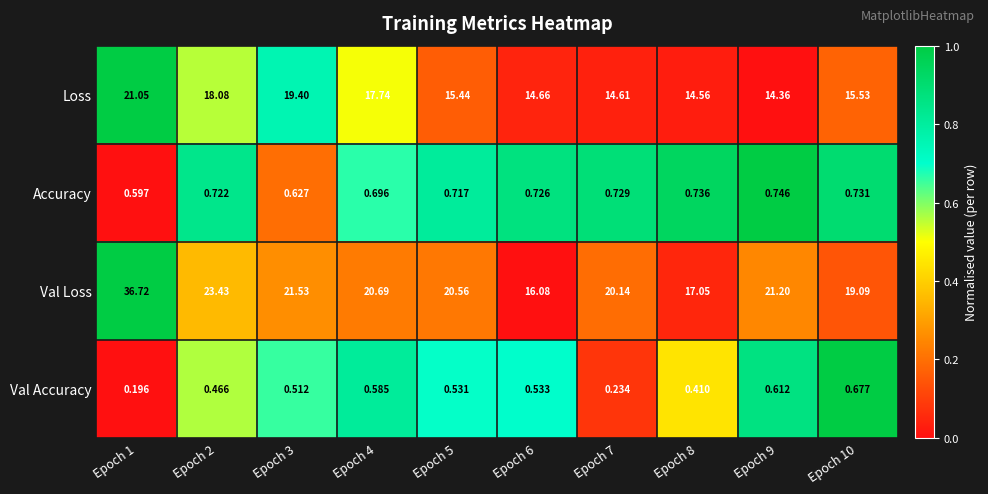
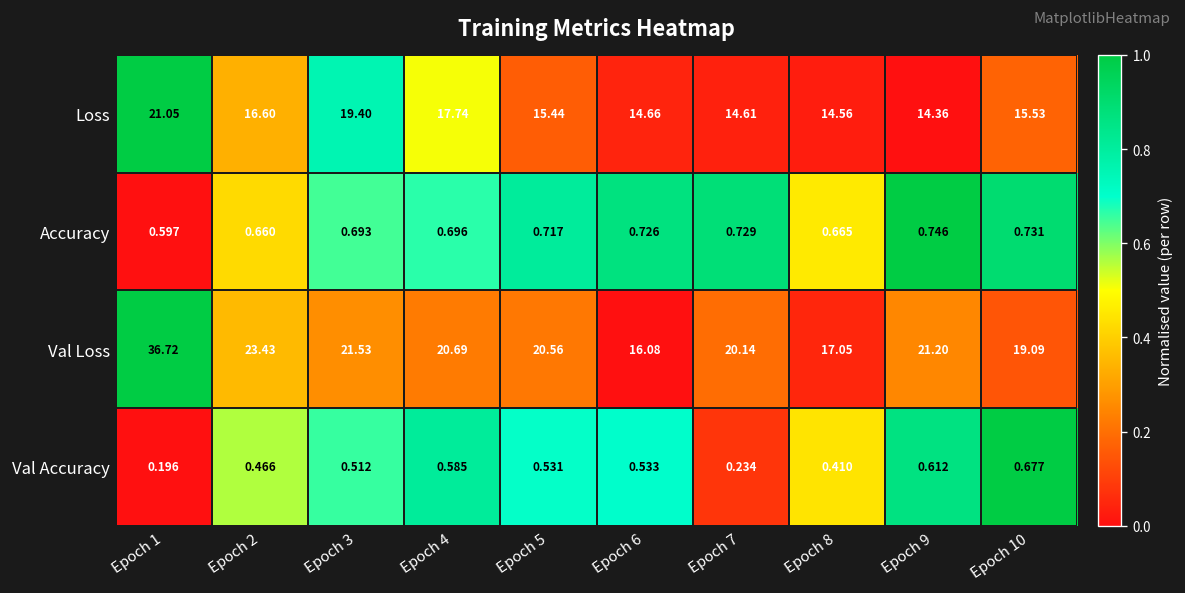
  {
    "Loss": {
      "Epoch 1": 21.05,
-     "Epoch 2": 18.08,
+     "Epoch 2": 16.60,
      "Epoch 3": 19.40,
      "Epoch 4": 17.74,
      "Epoch 5": 15.44,
      "Epoch 6": 14.66,
      "Epoch 7": 14.61,
      "Epoch 8": 14.56,
      "Epoch 9": 14.36,
      "Epoch 10": 15.53
    },
    "Accuracy": {
      "Epoch 1": 0.597,
-     "Epoch 2": 0.722,
-     "Epoch 3": 0.627,
+     "Epoch 2": 0.660,
+     "Epoch 3": 0.693,
      "Epoch 4": 0.696,
      "Epoch 5": 0.717,
      "Epoch 6": 0.726,
      "Epoch 7": 0.729,
-     "Epoch 8": 0.736,
+     "Epoch 8": 0.665,
      "Epoch 9": 0.746,
      "Epoch 10": 0.731
    },
    "Val Loss": {
      "Epoch 1": 36.72,
      "Epoch 2": 23.43,
      "Epoch 3": 21.53,
      "Epoch 4": 20.69,
      "Epoch 5": 20.56,
      "Epoch 6": 16.08,
      "Epoch 7": 20.14,
      "Epoch 8": 17.05,
      "Epoch 9": 21.20,
      "Epoch 10": 19.09
    },
    "Val Accuracy": {
      "Epoch 1": 0.196,
      "Epoch 2": 0.466,
      "Epoch 3": 0.512,
      "Epoch 4": 0.585,
      "Epoch 5": 0.531,
      "Epoch 6": 0.533,
      "Epoch 7": 0.234,
      "Epoch 8": 0.410,
      "Epoch 9": 0.612,
      "Epoch 10": 0.677
    }
  }
